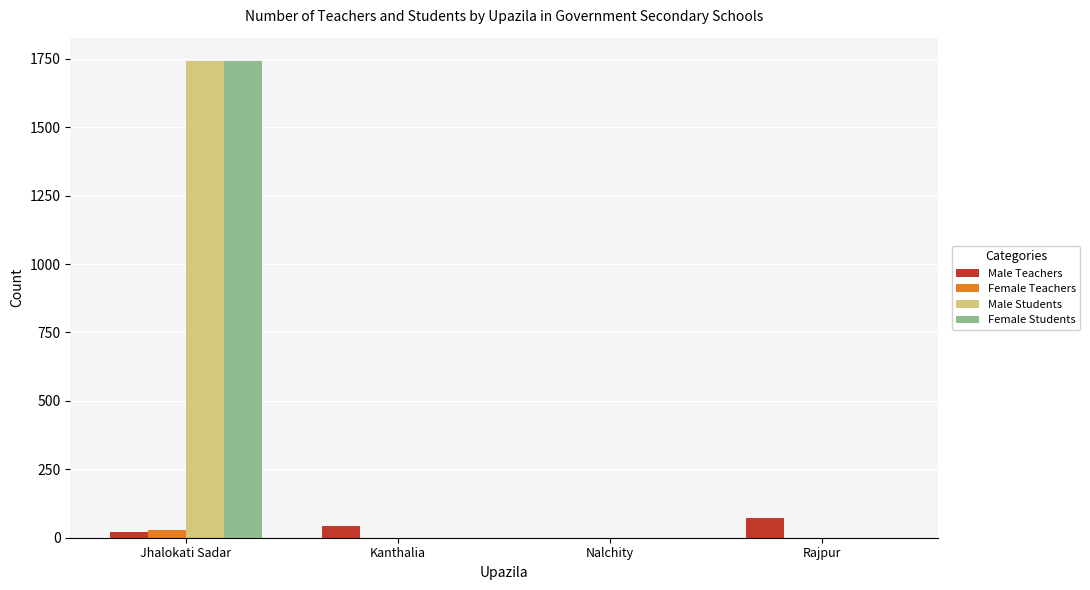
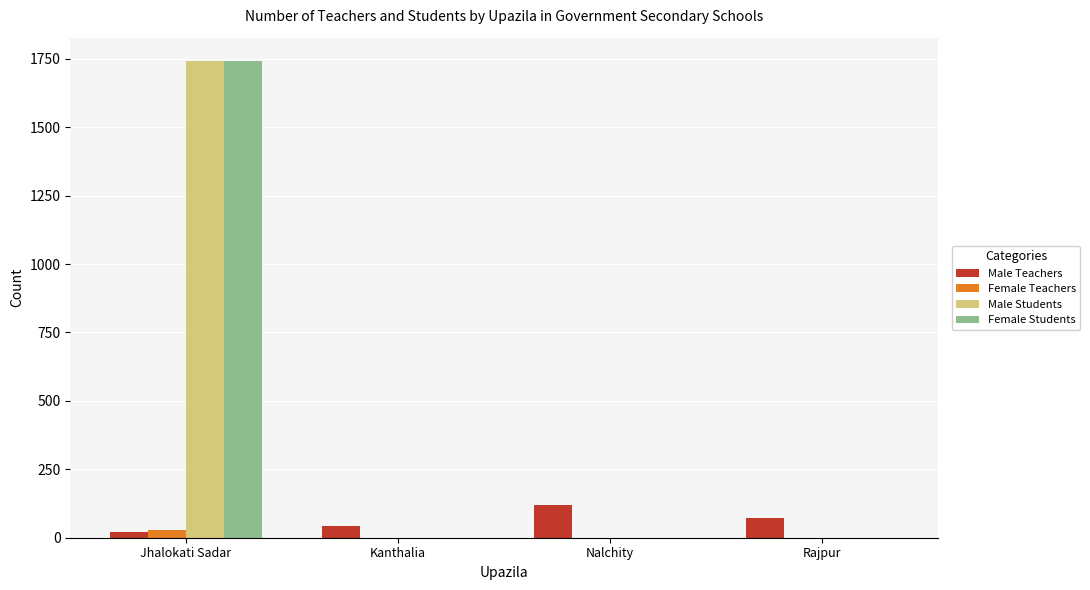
  {
    "Male Teachers": {
      "Jhalokati Sadar": 20,
      "Kanthalia": 40,
-     "Nalchity": 0,
+     "Nalchity": 120,
      "Rajpur": 70
    },
    "Female Teachers": {
      "Jhalokati Sadar": 30,
      "Kanthalia": 0,
      "Nalchity": 0,
      "Rajpur": 0
    },
    "Male Students": {
      "Jhalokati Sadar": 1740,
      "Kanthalia": 0,
      "Nalchity": 0,
      "Rajpur": 0
    },
    "Female Students": {
      "Jhalokati Sadar": 1740,
      "Kanthalia": 0,
      "Nalchity": 0,
      "Rajpur": 0
    }
  }
